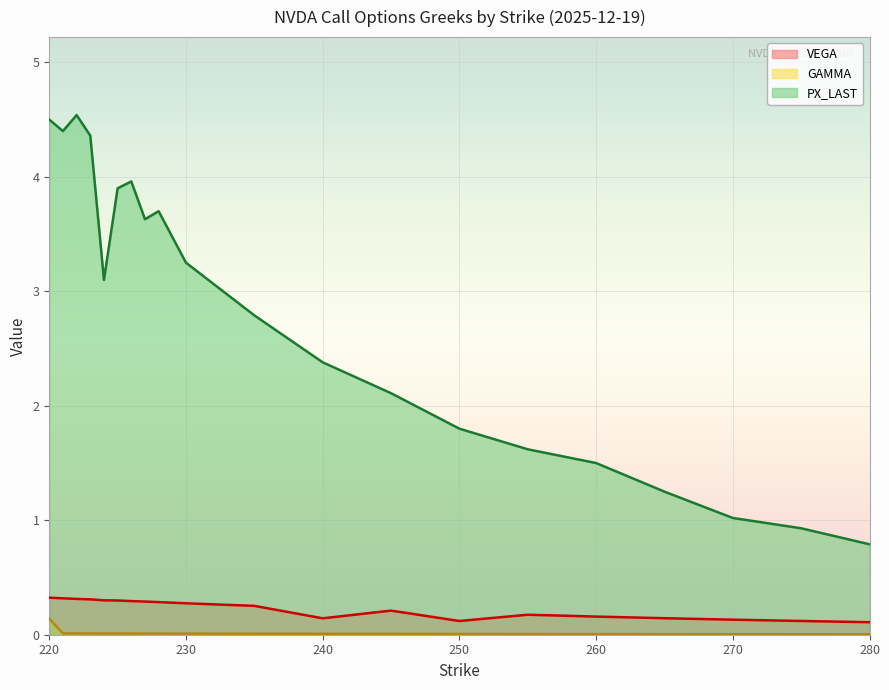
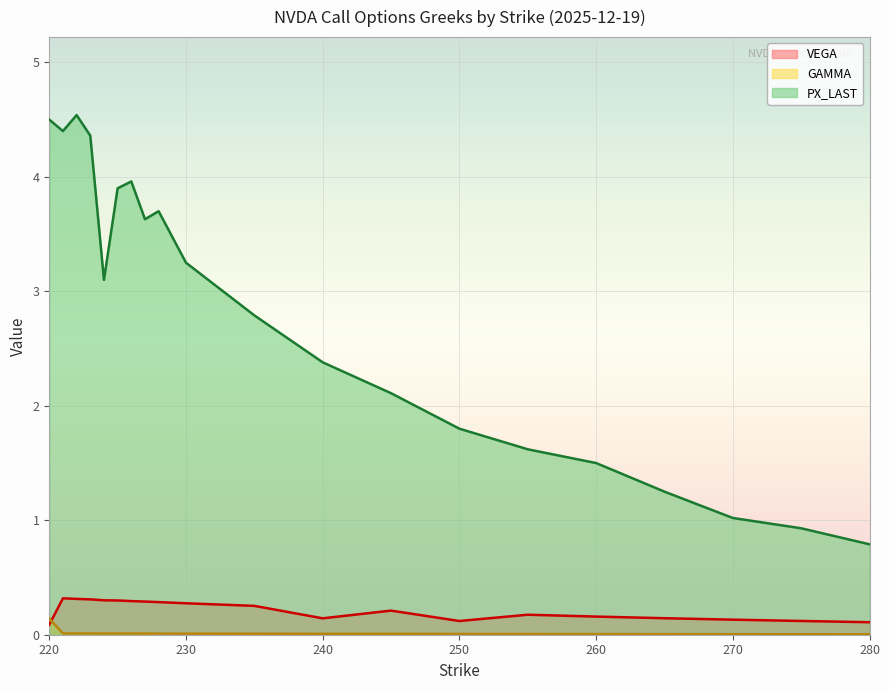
  {
    "VEGA": {
-     "220": 0.32,
+     "220": 0.09,
      "230": 0.27,
      "240": 0.14,
      "250": 0.12,
      "260": 0.16,
      "270": 0.13,
      "280": 0.11
    },
    "GAMMA": {
      "220": 0.14,
      "230": 0.01,
      "240": 0.01,
      "250": 0.01,
      "260": 0.01,
      "270": 0.00,
      "280": 0.00
    },
    "PX_LAST": {
      "220": 4.50,
      "230": 3.25,
      "240": 2.38,
      "250": 1.80,
      "260": 1.50,
      "270": 1.02,
      "280": 0.79
    }
  }
